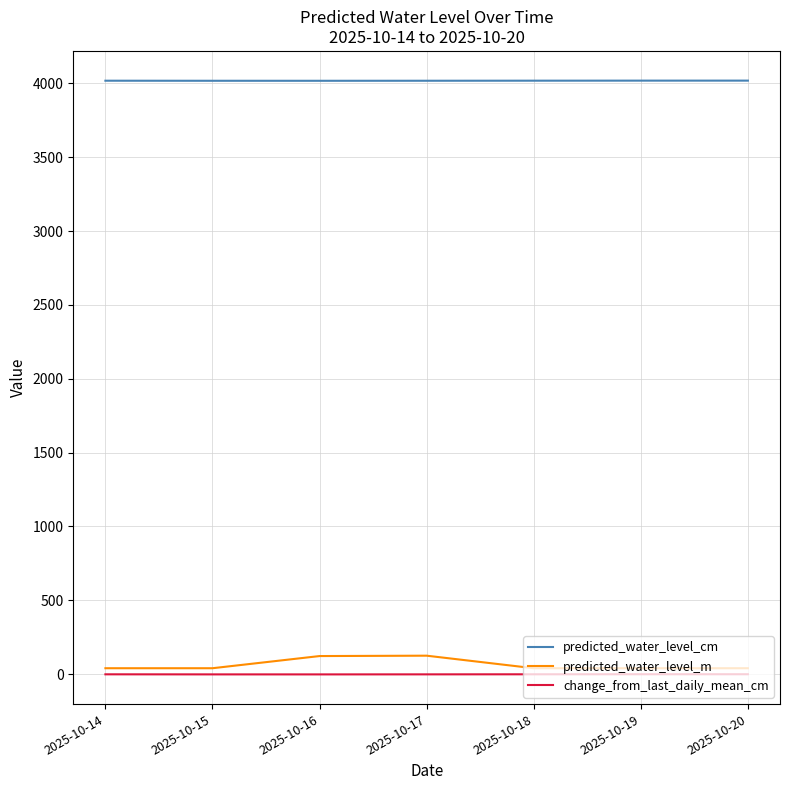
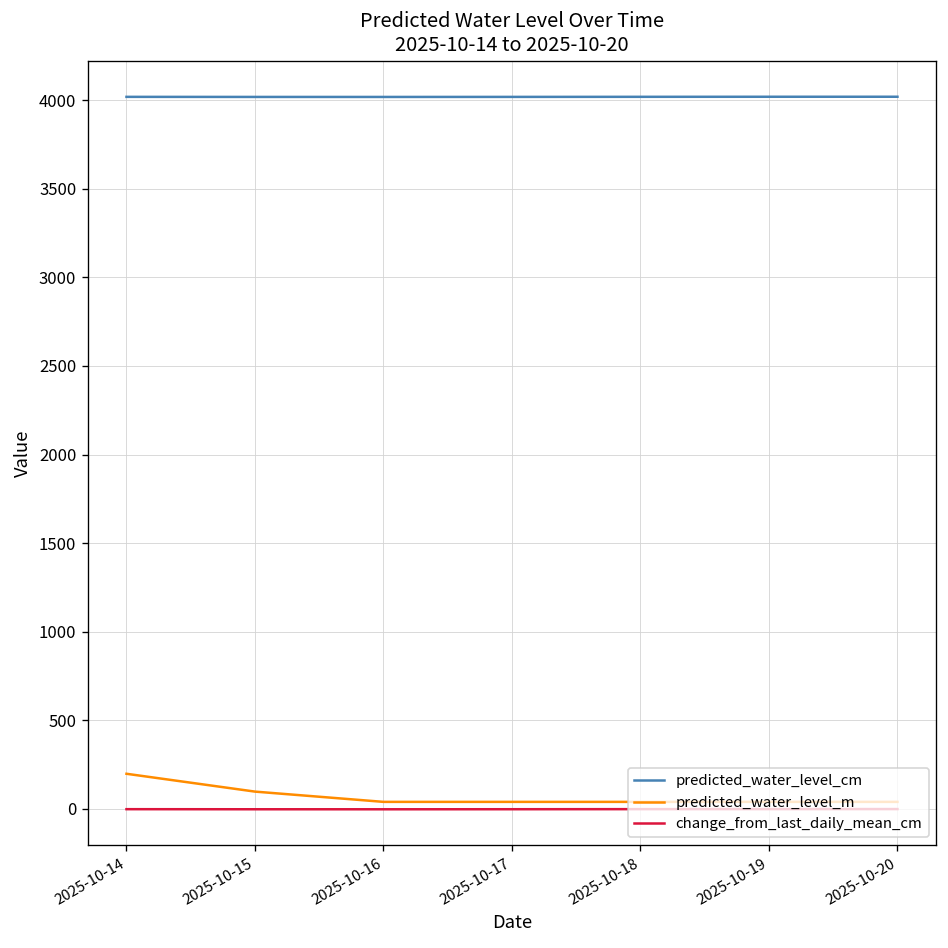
  {
    "predicted_water_level_cm": {
      "2025-10-14": 4020,
      "2025-10-15": 4020,
      "2025-10-16": 4020,
      "2025-10-17": 4020,
      "2025-10-18": 4020,
      "2025-10-19": 4020,
      "2025-10-20": 4020
    },
    "predicted_water_level_m": {
-     "2025-10-14": 40,
-     "2025-10-15": 40,
-     "2025-10-16": 120,
-     "2025-10-17": 130
+     "2025-10-14": 200,
+     "2025-10-15": 100,
+     "2025-10-16": 40,
+     "2025-10-17": 40
    },
    "change_from_last_daily_mean_cm": {
      "2025-10-14": 0,
      "2025-10-15": 0,
      "2025-10-16": 0,
      "2025-10-17": 0
    }
  }
